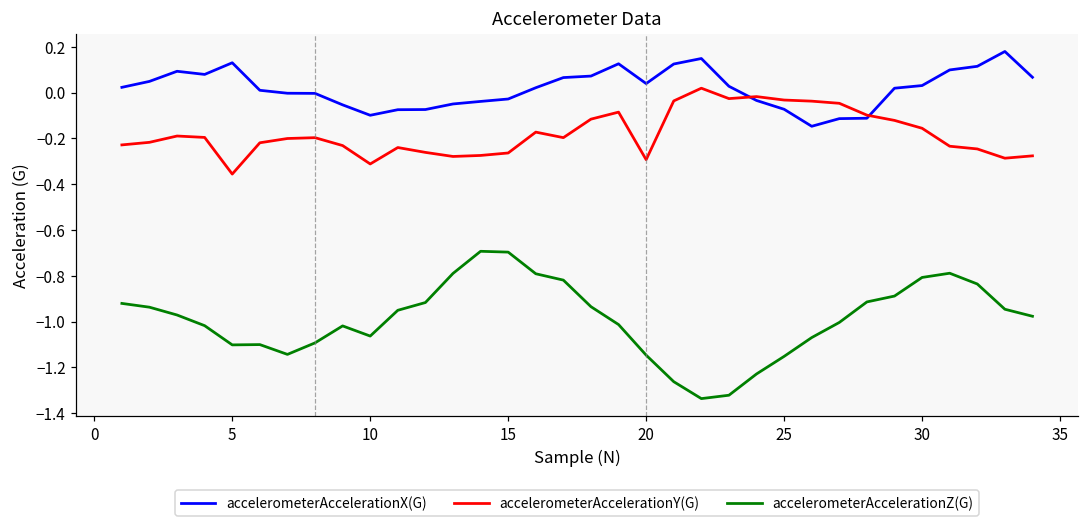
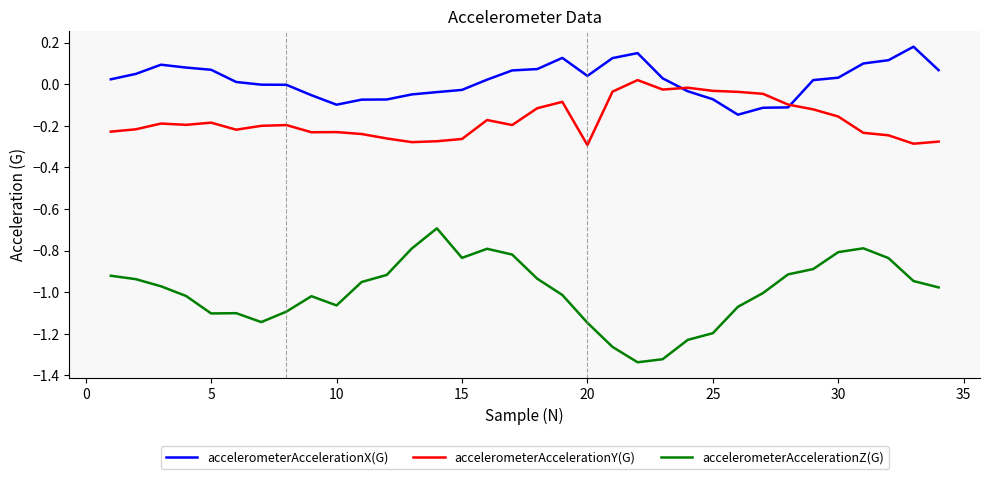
  {
    "accelerometerAccelerationX(G)": {
-     "5": 0.13,
+     "5": 0.07,
      "10": -0.10,
      "15": -0.03,
      "20": 0.04,
      "25": -0.07,
      "30": 0.03
    },
    "accelerometerAccelerationY(G)": {
-     "5": -0.36,
-     "10": -0.31,
+     "5": -0.19,
+     "10": -0.23,
      "15": -0.26,
      "20": -0.29,
      "25": -0.03,
      "30": -0.16
    },
    "accelerometerAccelerationZ(G)": {
      "5": -1.10,
      "10": -1.06,
-     "15": -0.70,
+     "15": -0.84,
      "20": -1.15,
-     "25": -1.15,
+     "25": -1.20,
      "30": -0.81
    }
  }
